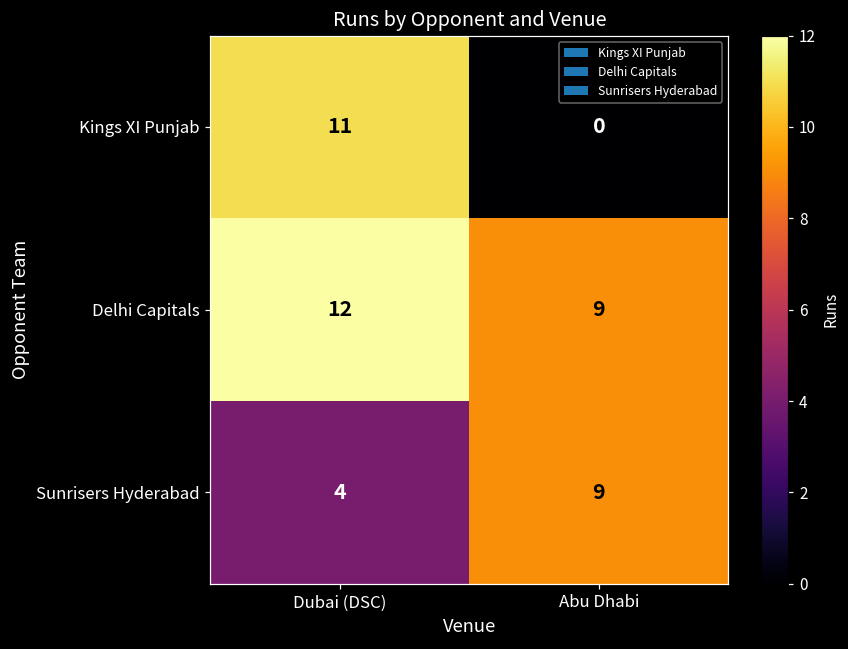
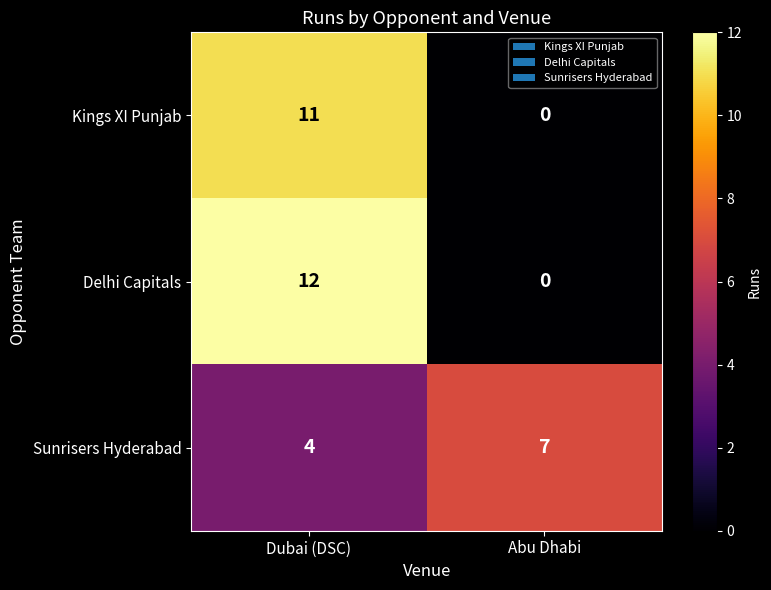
  {
    "Kings XI Punjab": {
      "Dubai (DSC)": 11,
      "Abu Dhabi": 0
    },
    "Delhi Capitals": {
      "Dubai (DSC)": 12,
-     "Abu Dhabi": 9
+     "Abu Dhabi": 0
    },
    "Sunrisers Hyderabad": {
      "Dubai (DSC)": 4,
-     "Abu Dhabi": 9
+     "Abu Dhabi": 7
    }
  }
